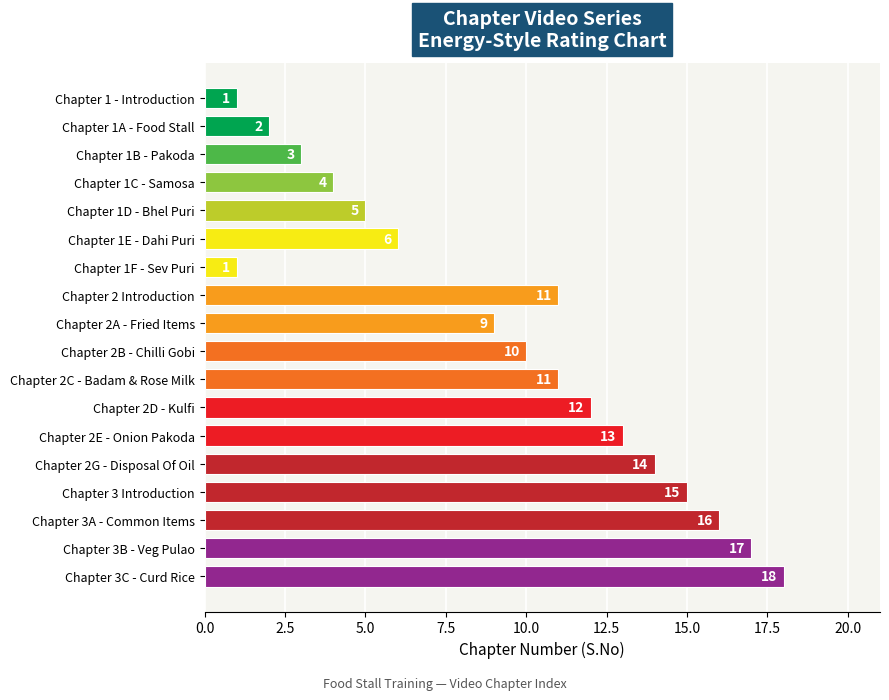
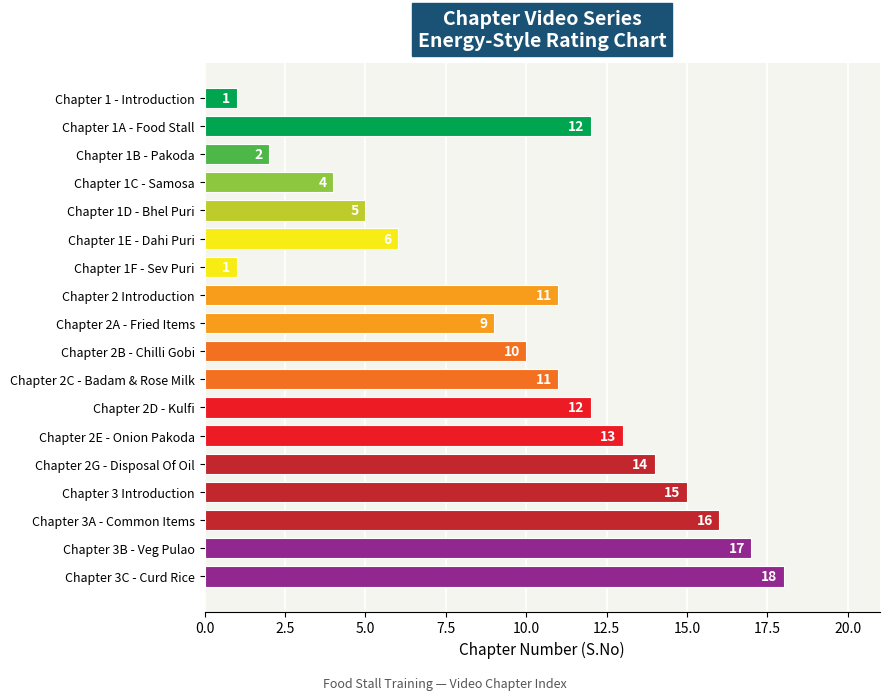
  {
    "Chapter 1 - Introduction": 1,
-   "Chapter 1A - Food Stall": 2,
-   "Chapter 1B - Pakoda": 3,
+   "Chapter 1A - Food Stall": 12,
+   "Chapter 1B - Pakoda": 2,
    "Chapter 1C - Samosa": 4,
    "Chapter 1D - Bhel Puri": 5,
    "Chapter 1E - Dahi Puri": 6,
    "Chapter 1F - Sev Puri": 1,
    "Chapter 2 Introduction": 11,
    "Chapter 2A - Fried Items": 9,
    "Chapter 2B - Chilli Gobi": 10,
    "Chapter 2C - Badam & Rose Milk": 11,
    "Chapter 2D - Kulfi": 12,
    "Chapter 2E - Onion Pakoda": 13,
    "Chapter 2G - Disposal Of Oil": 14,
    "Chapter 3 Introduction": 15,
    "Chapter 3A - Common Items": 16,
    "Chapter 3B - Veg Pulao": 17,
    "Chapter 3C - Curd Rice": 18
  }
